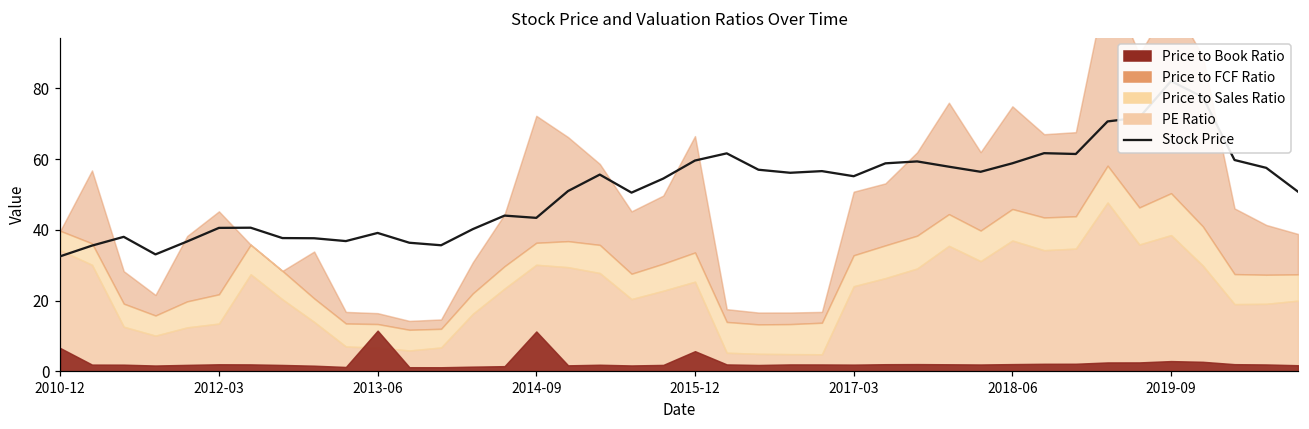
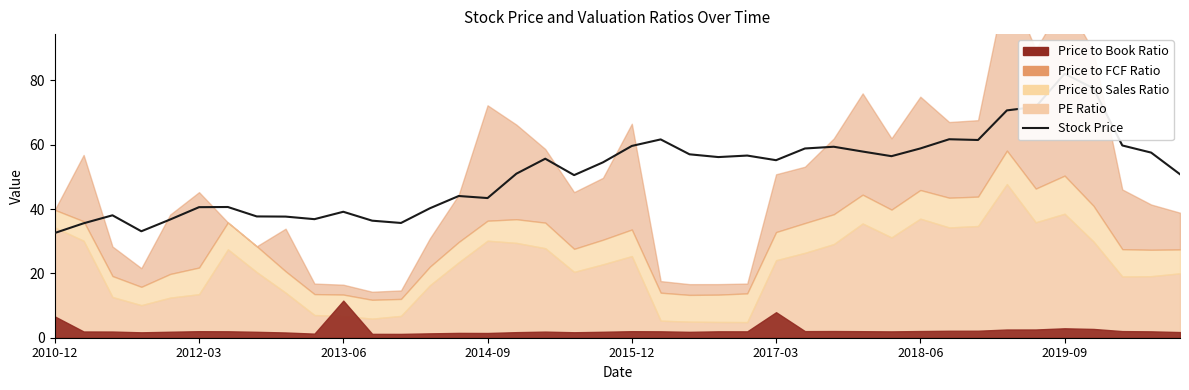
  {
    "Price to Book Ratio": {
      "2010-12": 7,
      "2012-03": 2,
      "2013-06": 12,
-     "2014-09": 11,
-     "2015-12": 6,
-     "2017-03": 2,
+     "2014-09": 1,
+     "2015-12": 2,
+     "2017-03": 8,
      "2018-06": 2,
      "2019-09": 3
    }
  }
